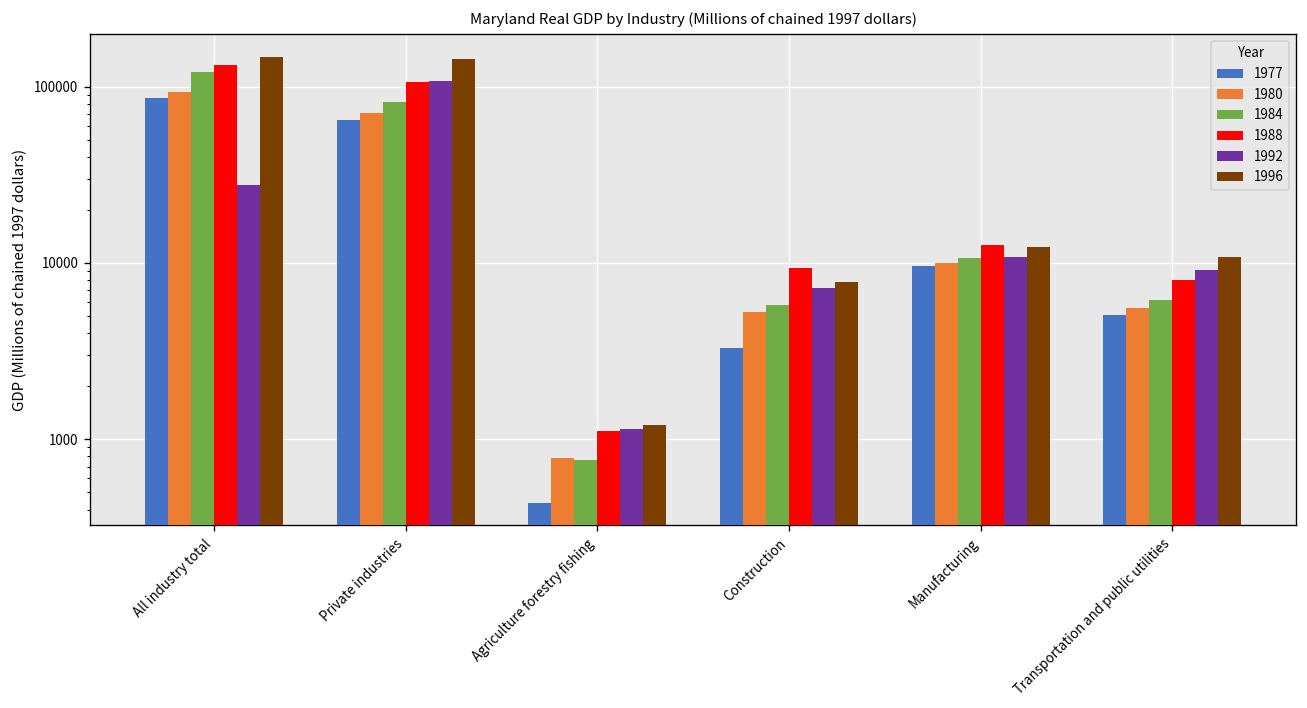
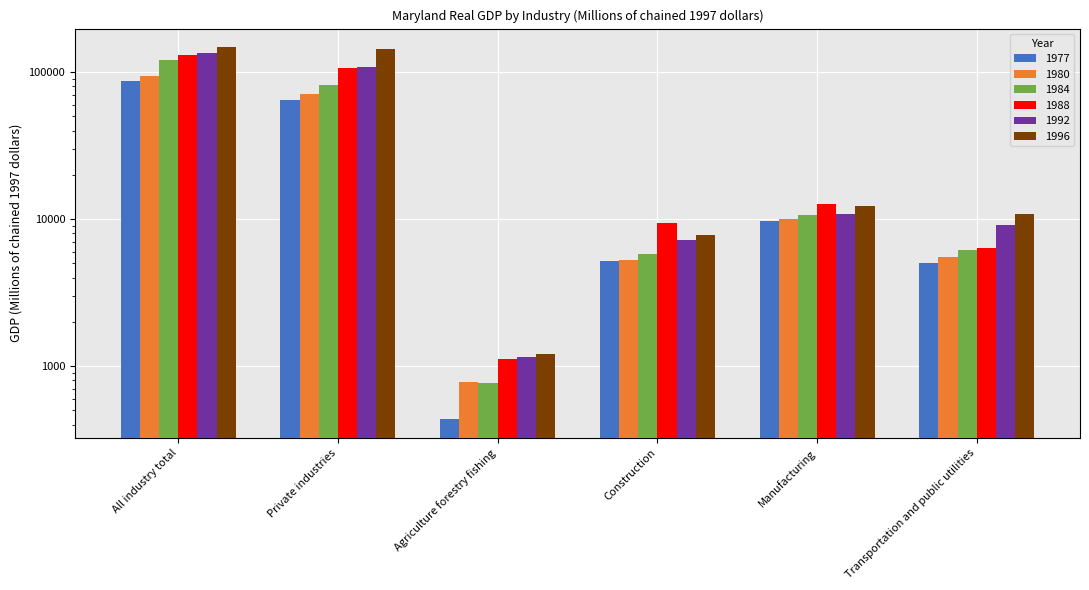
  {
    "1977": {
      "All industry total": 90000,
      "Private industries": 60000,
      "Agriculture forestry fishing": 430,
-     "Construction": 3300,
+     "Construction": 5200,
      "Manufacturing": 10000,
      "Transportation and public utilities": 5000
    },
    "1980": {
      "All industry total": 90000,
      "Private industries": 70000,
      "Agriculture forestry fishing": 800,
      "Construction": 5300,
      "Manufacturing": 10000,
      "Transportation and public utilities": 5600
    },
    "1984": {
      "All industry total": 120000,
      "Private industries": 80000,
      "Agriculture forestry fishing": 800,
      "Construction": 5800,
      "Manufacturing": 11000,
      "Transportation and public utilities": 6200
    },
    "1988": {
      "All industry total": 130000,
      "Private industries": 110000,
      "Agriculture forestry fishing": 1100,
      "Construction": 9000,
      "Manufacturing": 13000,
-     "Transportation and public utilities": 8000
+     "Transportation and public utilities": 6400
    },
    "1992": {
-     "All industry total": 28000,
+     "All industry total": 130000,
      "Private industries": 110000,
      "Agriculture forestry fishing": 1100,
      "Construction": 7000,
      "Manufacturing": 11000,
      "Transportation and public utilities": 9000
    },
    "1996": {
      "All industry total": 150000,
      "Private industries": 140000,
      "Agriculture forestry fishing": 1200,
      "Construction": 8000,
      "Manufacturing": 12000,
      "Transportation and public utilities": 11000
    }
  }
